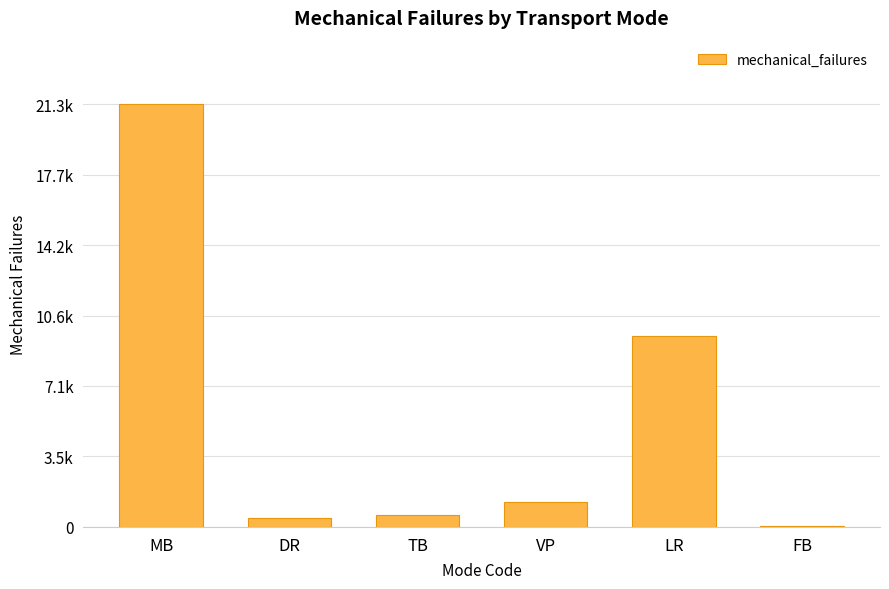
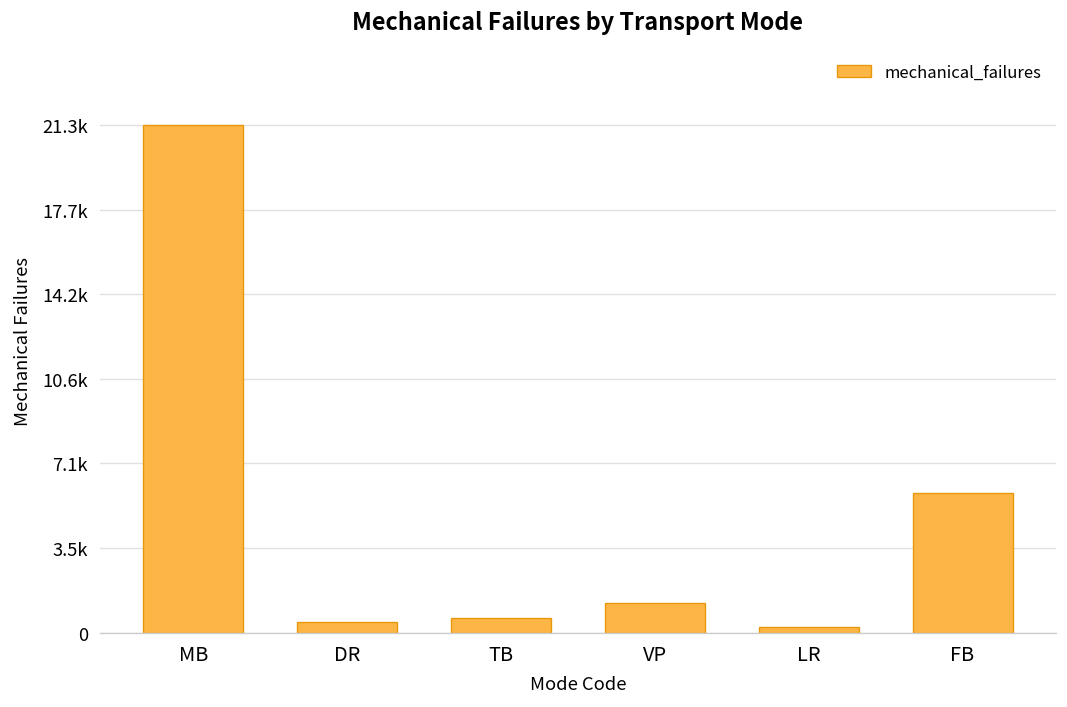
  {
    "MB": 21300,
    "DR": 400,
    "TB": 600,
    "VP": 1200,
-   "LR": 9600,
-   "FB": 0
+   "LR": 200,
+   "FB": 5800
  }
